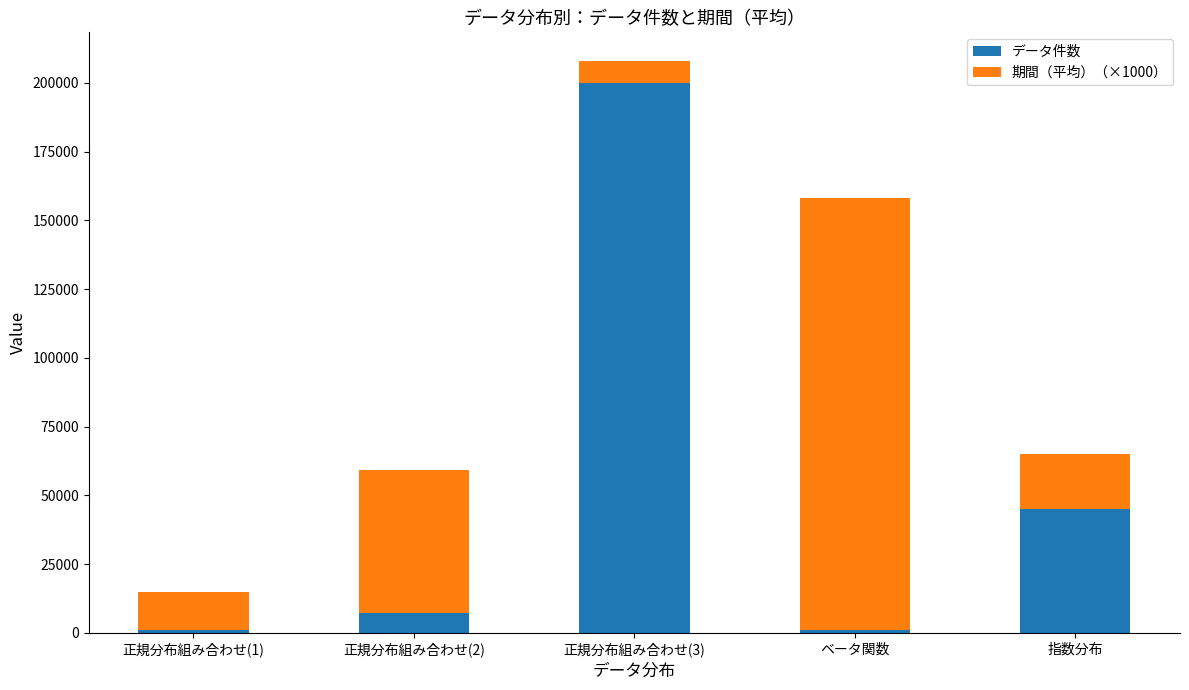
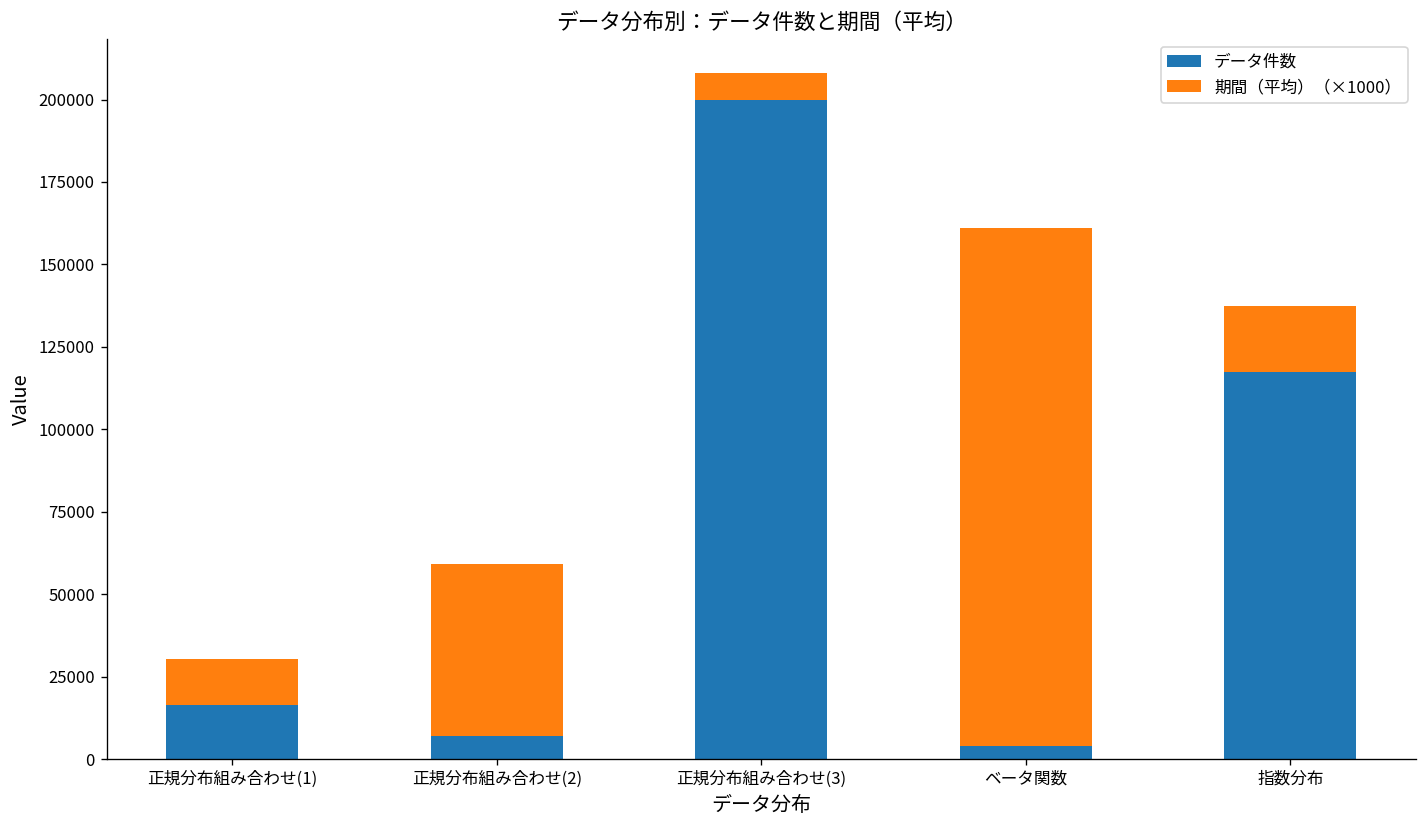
  {
    "データ件数": {
-     "正規分布組み合わせ(1)": 1000,
+     "正規分布組み合わせ(1)": 16000,
      "正規分布組み合わせ(2)": 7000,
      "正規分布組み合わせ(3)": 200000,
-     "ベータ関数": 1000,
-     "指数分布": 45000
+     "ベータ関数": 4000,
+     "指数分布": 117000
    },
    "期間（平均）（×1000）": {
      "正規分布組み合わせ(1)": 14000,
      "正規分布組み合わせ(2)": 52000,
      "正規分布組み合わせ(3)": 8000,
      "ベータ関数": 157000,
      "指数分布": 20000
    }
  }
